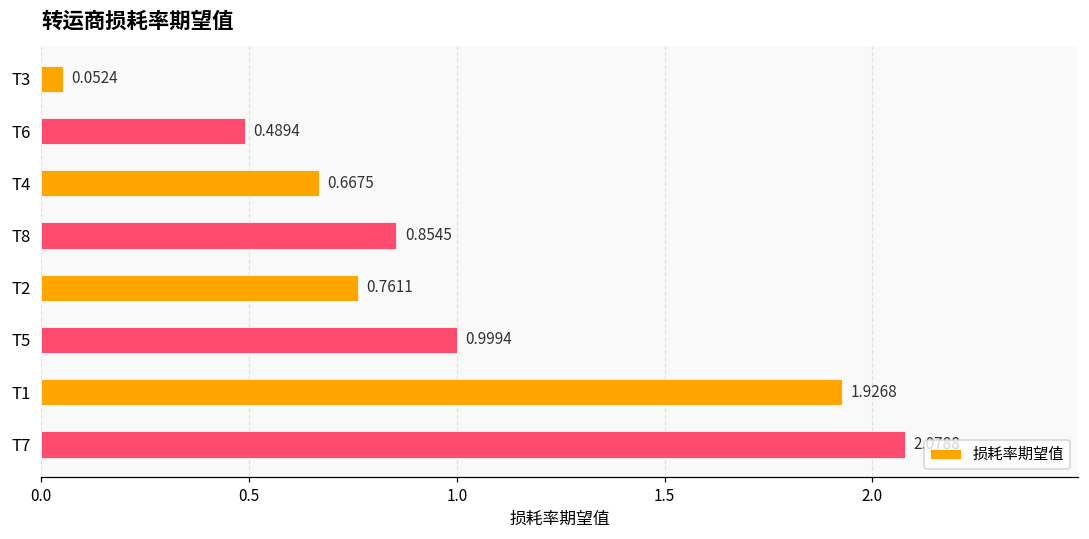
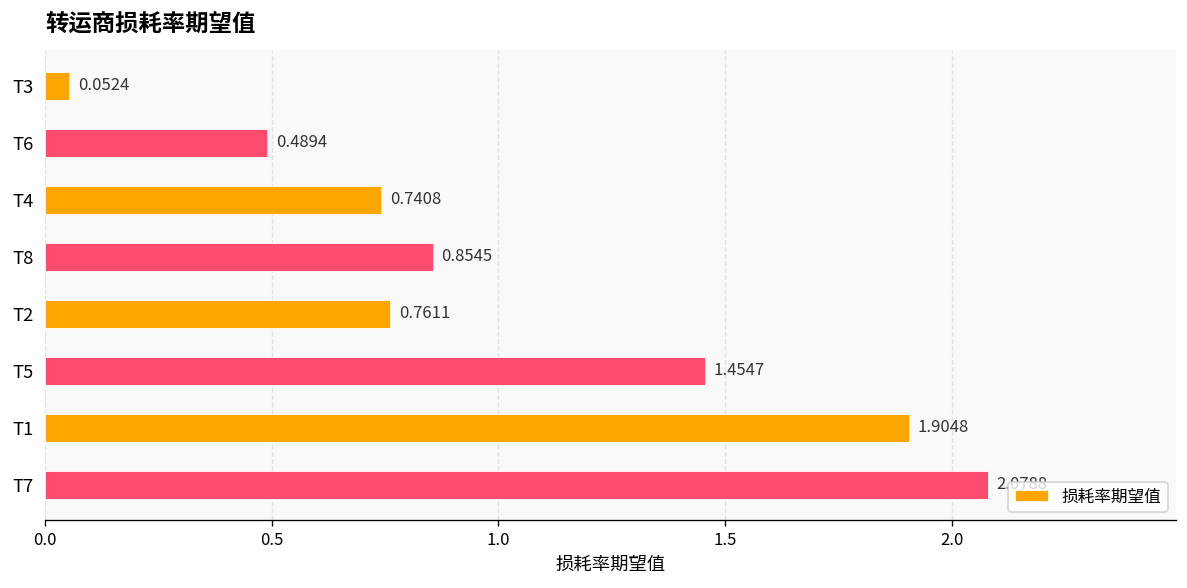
  {
    "T3": 0.0524,
    "T6": 0.4894,
-   "T4": 0.6675,
+   "T4": 0.7408,
    "T8": 0.8545,
    "T2": 0.7611,
-   "T5": 0.9994,
-   "T1": 1.9268
+   "T5": 1.4547,
+   "T1": 1.9048
  }
